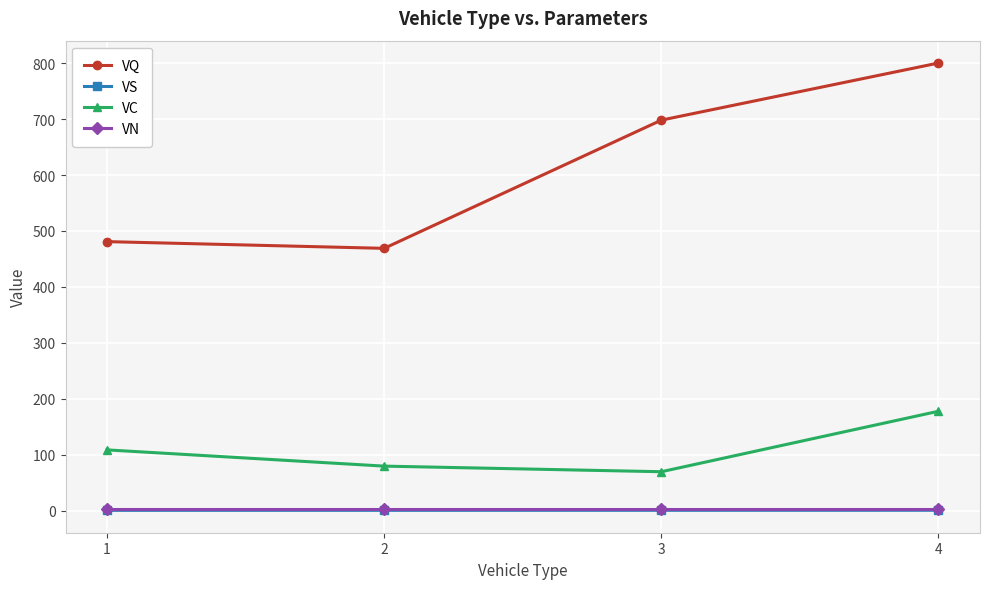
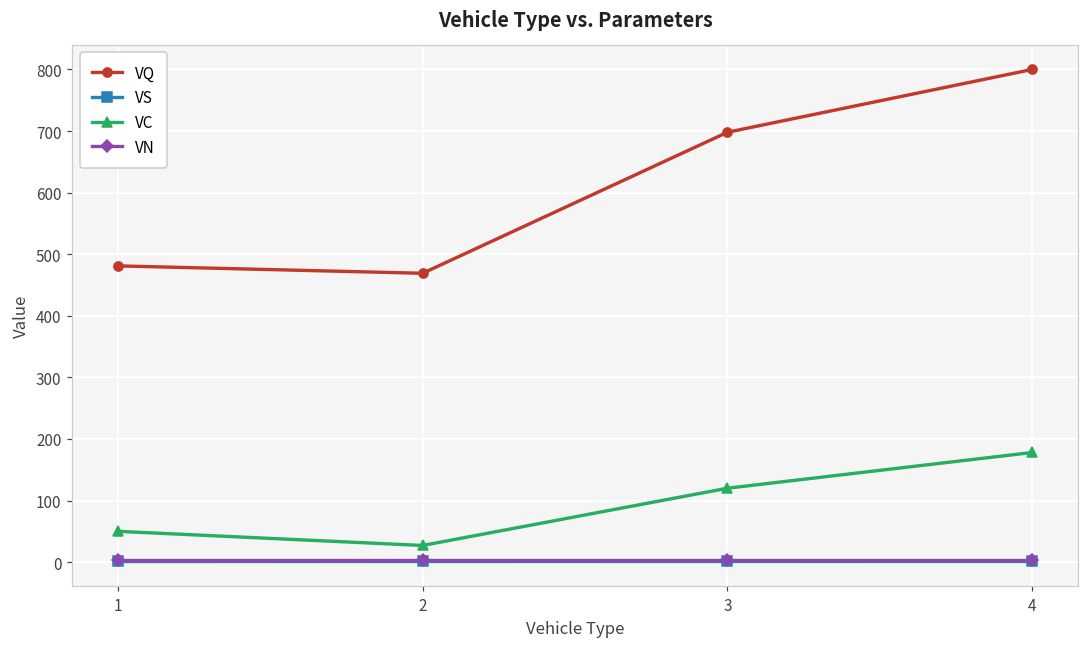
  {
    "VQ": {
      "1": 480,
      "2": 470,
      "3": 700,
      "4": 800
    },
    "VC": {
-     "1": 110,
-     "2": 80,
-     "3": 70,
+     "1": 50,
+     "2": 30,
+     "3": 120,
      "4": 180
    }
  }
